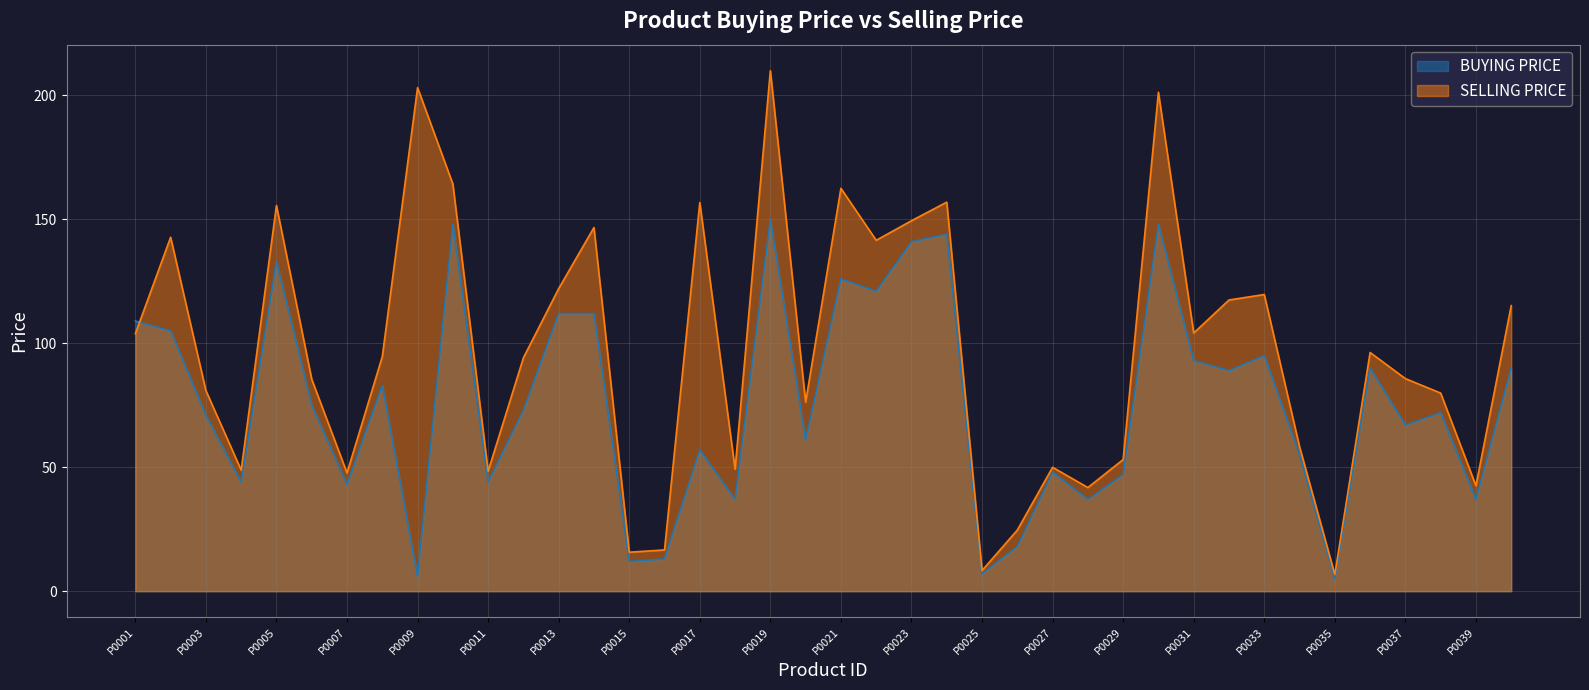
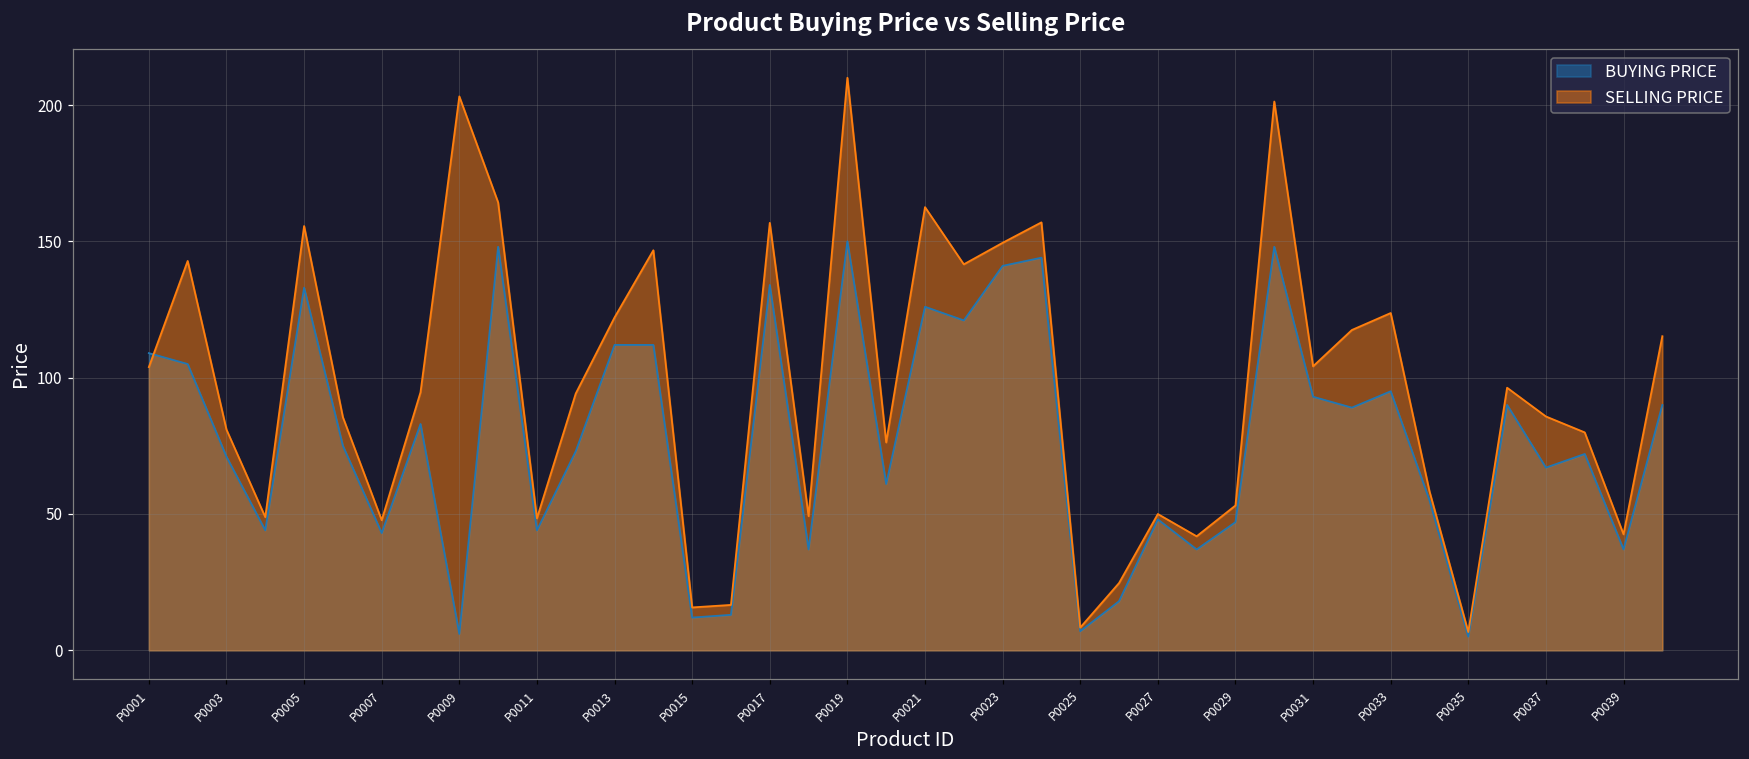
  {
    "BUYING PRICE": {
      "P0001": 109,
      "P0003": 71,
      "P0005": 133,
      "P0007": 43,
      "P0009": 6,
      "P0011": 44,
      "P0013": 112,
      "P0015": 12,
-     "P0017": 57,
+     "P0017": 134,
      "P0019": 150,
      "P0021": 126,
      "P0023": 141,
      "P0025": 7,
      "P0027": 48,
      "P0029": 47,
      "P0031": 93,
      "P0033": 95,
      "P0035": 5,
      "P0037": 67,
      "P0039": 37
    },
    "SELLING PRICE": {
      "P0001": 104,
      "P0003": 81,
      "P0005": 156,
      "P0007": 48,
      "P0009": 203,
      "P0011": 48,
      "P0013": 122,
      "P0015": 16,
      "P0017": 157,
      "P0019": 210,
      "P0021": 163,
      "P0023": 149,
      "P0025": 8,
      "P0027": 50,
      "P0029": 53,
      "P0031": 104,
-     "P0033": 120,
+     "P0033": 124,
      "P0035": 7,
      "P0037": 86,
      "P0039": 43
    }
  }
